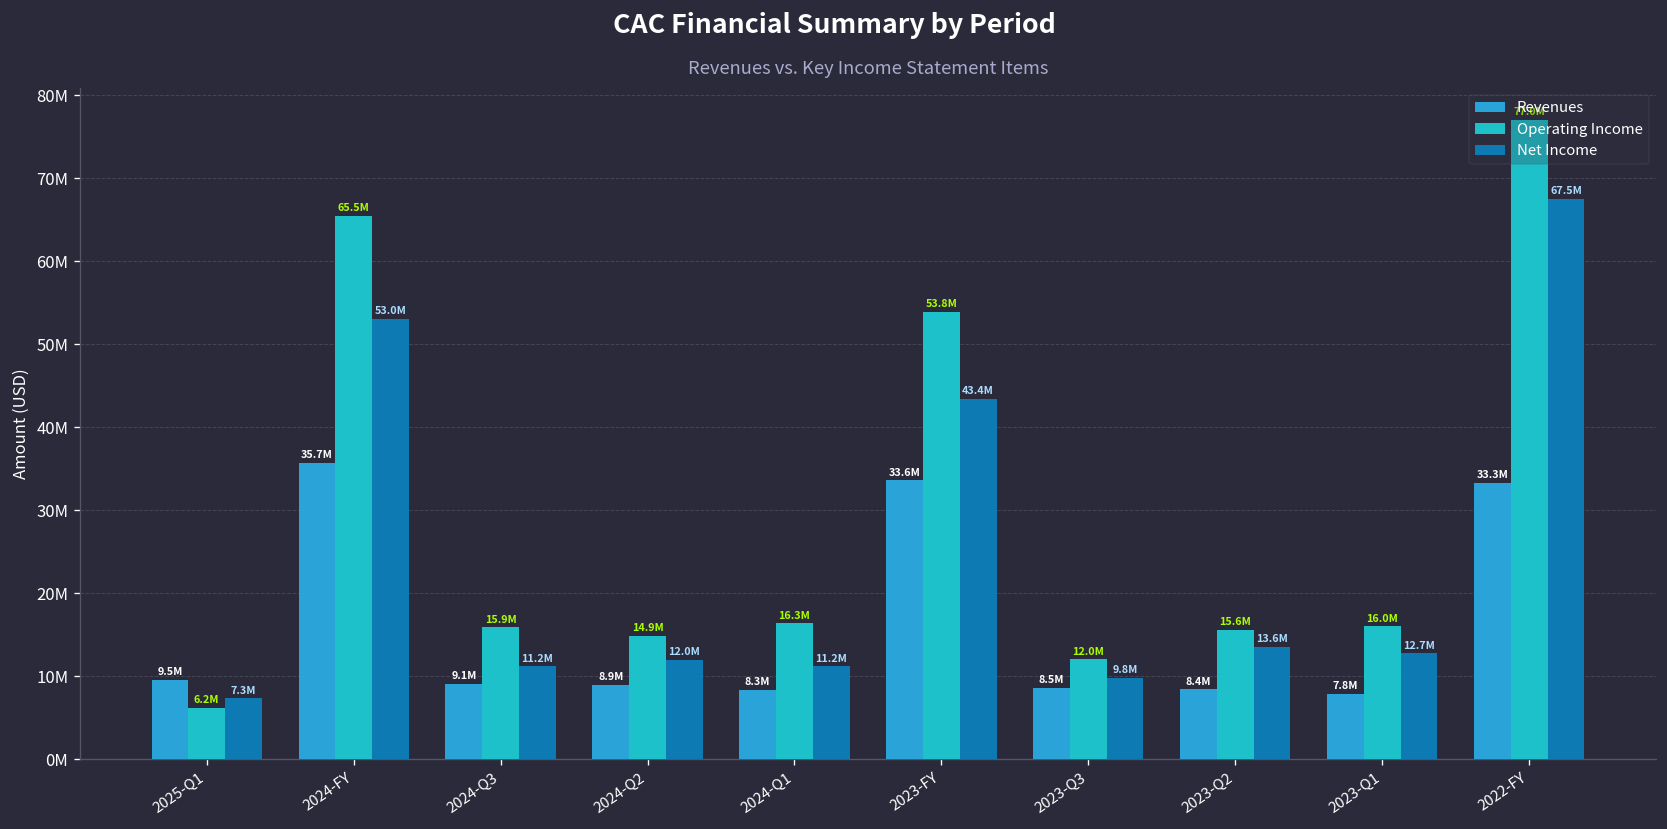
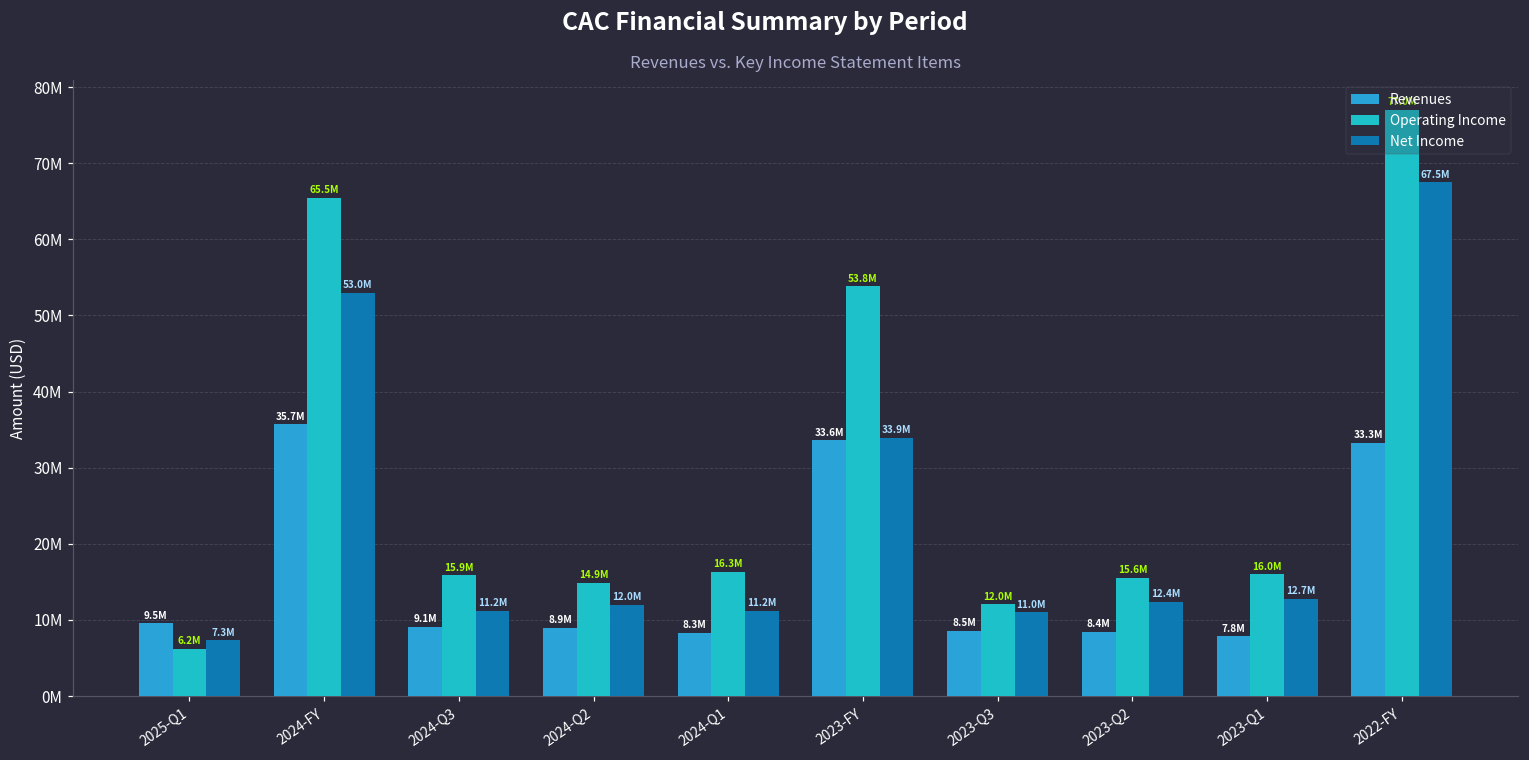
  {
    "Net Income": {
      "2025-Q1": "7.3M",
      "2024-FY": "53.0M",
      "2024-Q3": "11.2M",
      "2024-Q2": "12.0M",
      "2024-Q1": "11.2M",
-     "2023-FY": "43.4M",
-     "2023-Q3": "9.8M",
-     "2023-Q2": "13.6M",
+     "2023-FY": "33.9M",
+     "2023-Q3": "11.0M",
+     "2023-Q2": "12.4M",
      "2023-Q1": "12.7M",
      "2022-FY": "67.5M"
    }
  }
